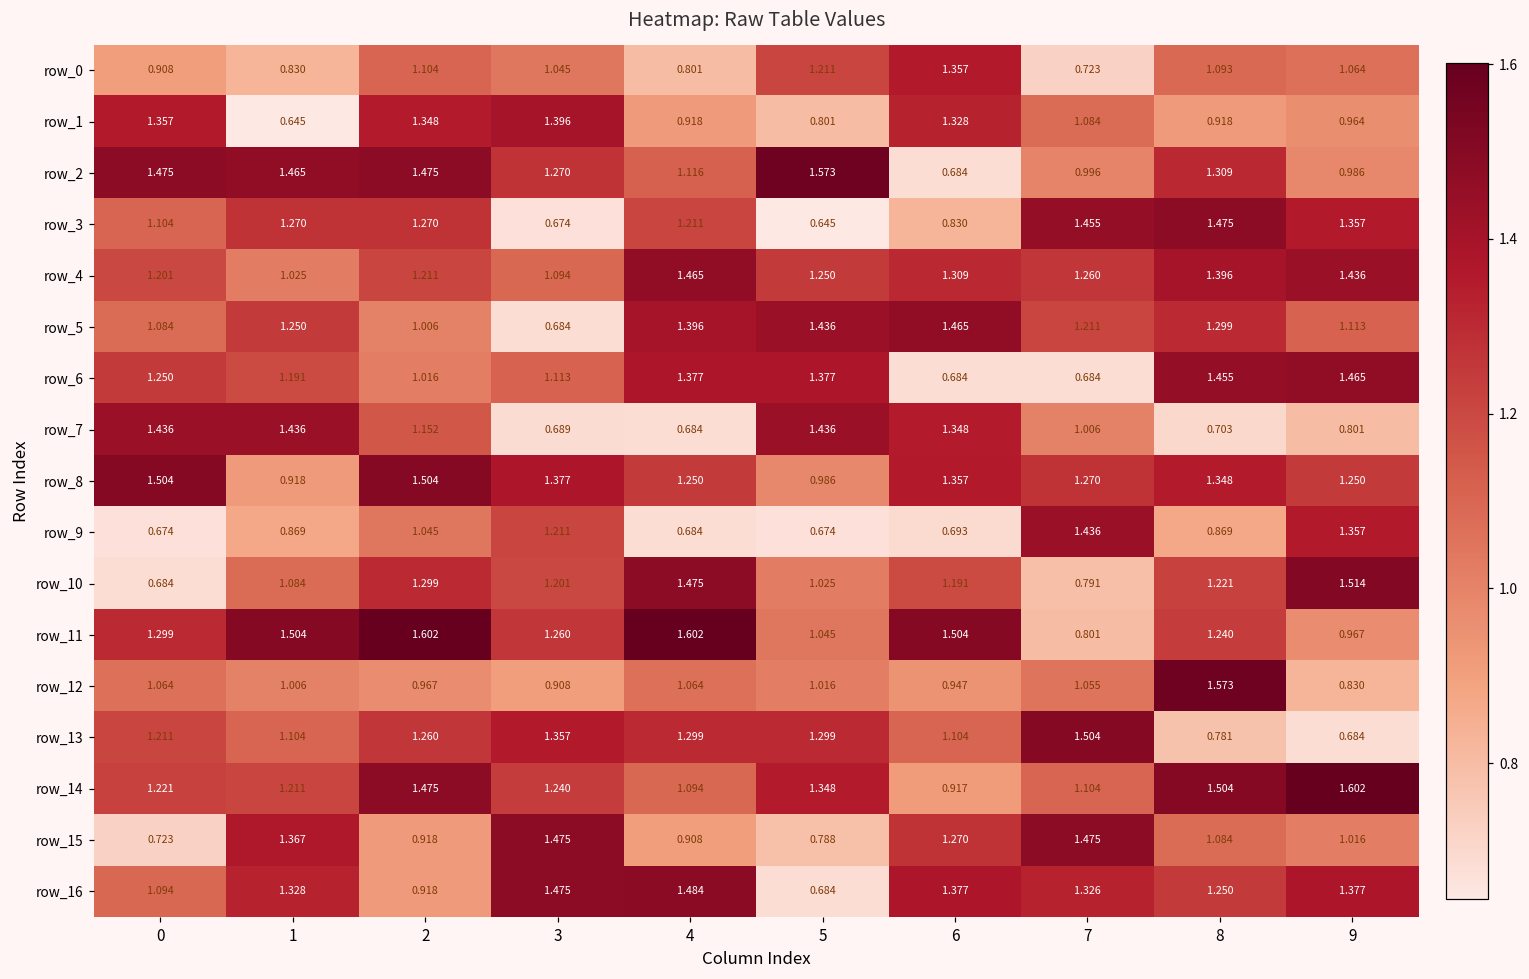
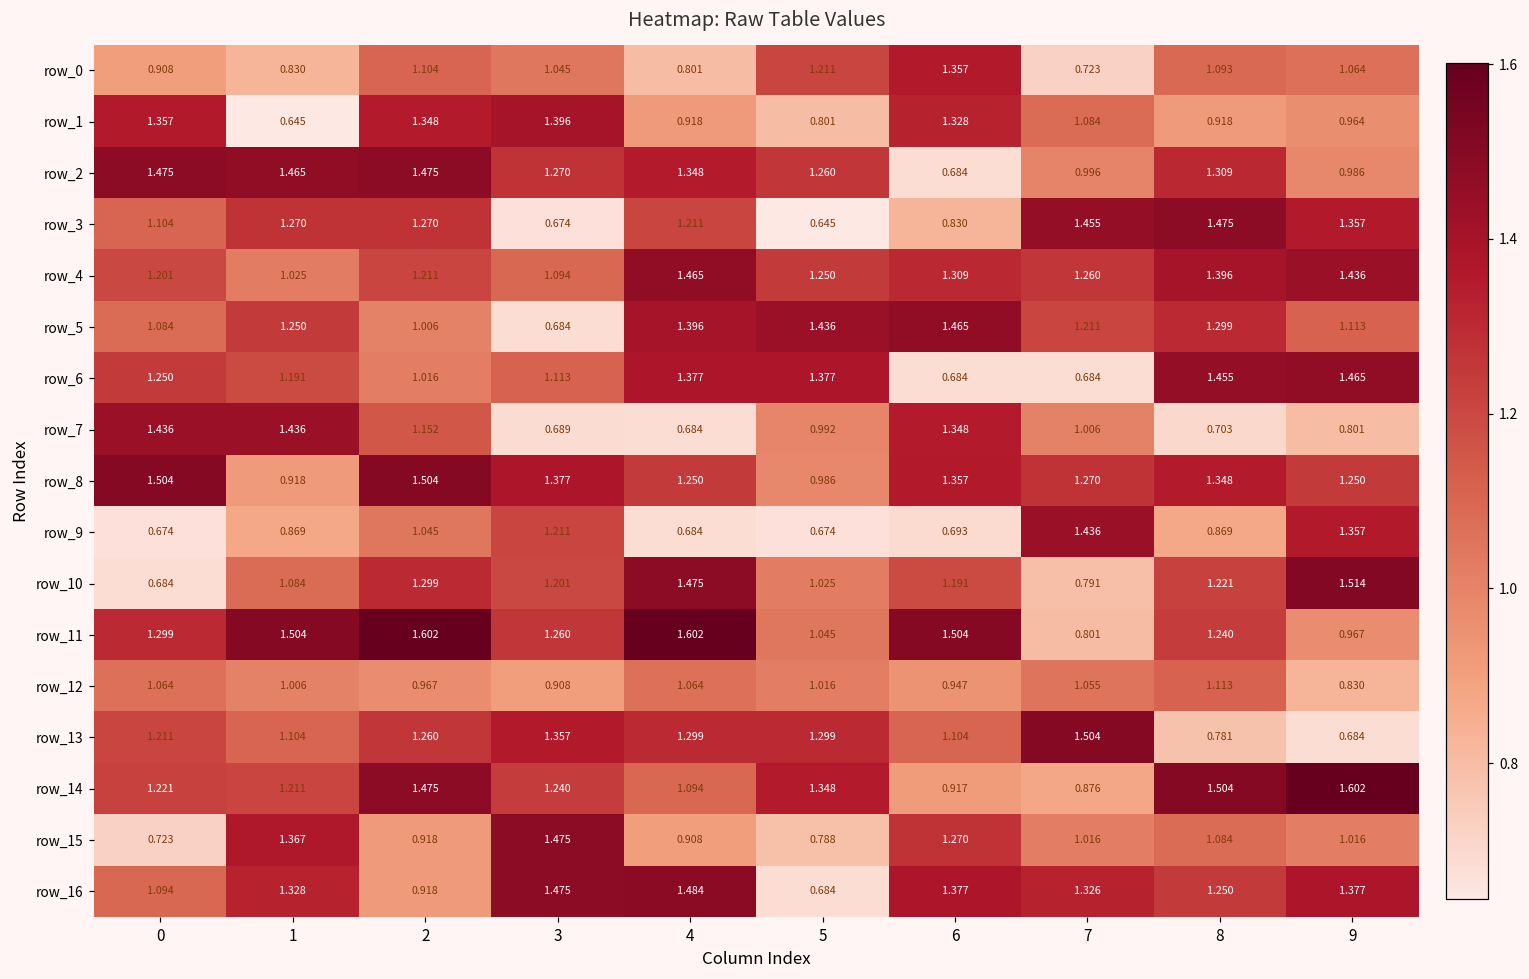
  {
    "row_0": {
      "0": 0.908,
      "1": 0.830,
      "2": 1.104,
      "3": 1.045,
      "4": 0.801,
      "5": 1.211,
      "6": 1.357,
      "7": 0.723,
      "8": 1.093,
      "9": 1.064
    },
    "row_1": {
      "0": 1.357,
      "1": 0.645,
      "2": 1.348,
      "3": 1.396,
      "4": 0.918,
      "5": 0.801,
      "6": 1.328,
      "7": 1.084,
      "8": 0.918,
      "9": 0.964
    },
    "row_2": {
      "0": 1.475,
      "1": 1.465,
      "2": 1.475,
      "3": 1.270,
-     "4": 1.116,
-     "5": 1.573,
+     "4": 1.348,
+     "5": 1.260,
      "6": 0.684,
      "7": 0.996,
      "8": 1.309,
      "9": 0.986
    },
    "row_3": {
      "0": 1.104,
      "1": 1.270,
      "2": 1.270,
      "3": 0.674,
      "4": 1.211,
      "5": 0.645,
      "6": 0.830,
      "7": 1.455,
      "8": 1.475,
      "9": 1.357
    },
    "row_4": {
      "0": 1.201,
      "1": 1.025,
      "2": 1.211,
      "3": 1.094,
      "4": 1.465,
      "5": 1.250,
      "6": 1.309,
      "7": 1.260,
      "8": 1.396,
      "9": 1.436
    },
    "row_5": {
      "0": 1.084,
      "1": 1.250,
      "2": 1.006,
      "3": 0.684,
      "4": 1.396,
      "5": 1.436,
      "6": 1.465,
      "7": 1.211,
      "8": 1.299,
      "9": 1.113
    },
    "row_6": {
      "0": 1.250,
      "1": 1.191,
      "2": 1.016,
      "3": 1.113,
      "4": 1.377,
      "5": 1.377,
      "6": 0.684,
      "7": 0.684,
      "8": 1.455,
      "9": 1.465
    },
    "row_7": {
      "0": 1.436,
      "1": 1.436,
      "2": 1.152,
      "3": 0.689,
      "4": 0.684,
-     "5": 1.436,
+     "5": 0.992,
      "6": 1.348,
      "7": 1.006,
      "8": 0.703,
      "9": 0.801
    },
    "row_8": {
      "0": 1.504,
      "1": 0.918,
      "2": 1.504,
      "3": 1.377,
      "4": 1.250,
      "5": 0.986,
      "6": 1.357,
      "7": 1.270,
      "8": 1.348,
      "9": 1.250
    },
    "row_9": {
      "0": 0.674,
      "1": 0.869,
      "2": 1.045,
      "3": 1.211,
      "4": 0.684,
      "5": 0.674,
      "6": 0.693,
      "7": 1.436,
      "8": 0.869,
      "9": 1.357
    },
    "row_10": {
      "0": 0.684,
      "1": 1.084,
      "2": 1.299,
      "3": 1.201,
      "4": 1.475,
      "5": 1.025,
      "6": 1.191,
      "7": 0.791,
      "8": 1.221,
      "9": 1.514
    },
    "row_11": {
      "0": 1.299,
      "1": 1.504,
      "2": 1.602,
      "3": 1.260,
      "4": 1.602,
      "5": 1.045,
      "6": 1.504,
      "7": 0.801,
      "8": 1.240,
      "9": 0.967
    },
    "row_12": {
      "0": 1.064,
      "1": 1.006,
      "2": 0.967,
      "3": 0.908,
      "4": 1.064,
      "5": 1.016,
      "6": 0.947,
      "7": 1.055,
-     "8": 1.573,
+     "8": 1.113,
      "9": 0.830
    },
    "row_13": {
      "0": 1.211,
      "1": 1.104,
      "2": 1.260,
      "3": 1.357,
      "4": 1.299,
      "5": 1.299,
      "6": 1.104,
      "7": 1.504,
      "8": 0.781,
      "9": 0.684
    },
    "row_14": {
      "0": 1.221,
      "1": 1.211,
      "2": 1.475,
      "3": 1.240,
      "4": 1.094,
      "5": 1.348,
      "6": 0.917,
-     "7": 1.104,
+     "7": 0.876,
      "8": 1.504,
      "9": 1.602
    },
    "row_15": {
      "0": 0.723,
      "1": 1.367,
      "2": 0.918,
      "3": 1.475,
      "4": 0.908,
      "5": 0.788,
      "6": 1.270,
-     "7": 1.475,
+     "7": 1.016,
      "8": 1.084,
      "9": 1.016
    },
    "row_16": {
      "0": 1.094,
      "1": 1.328,
      "2": 0.918,
      "3": 1.475,
      "4": 1.484,
      "5": 0.684,
      "6": 1.377,
      "7": 1.326,
      "8": 1.250,
      "9": 1.377
    }
  }
